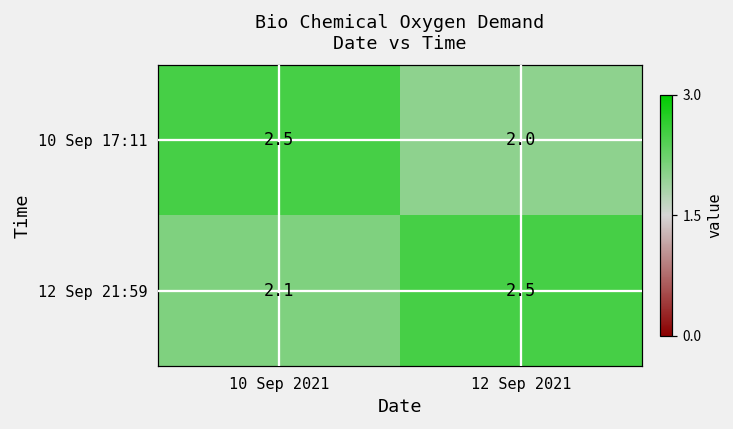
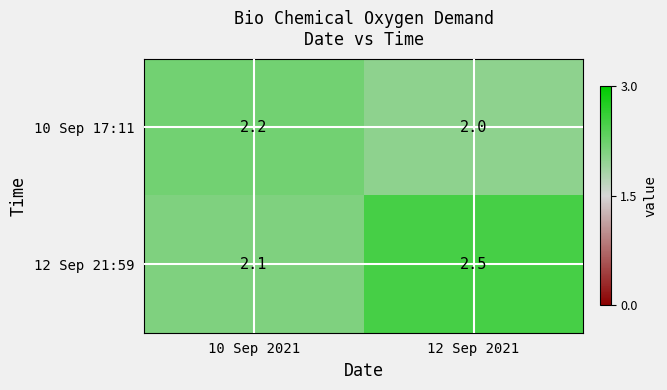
  {
    "10 Sep 17:11": {
-     "10 Sep 2021": 2.5,
+     "10 Sep 2021": 2.2,
      "12 Sep 2021": 2.0
    },
    "12 Sep 21:59": {
      "10 Sep 2021": 2.1,
      "12 Sep 2021": 2.5
    }
  }
